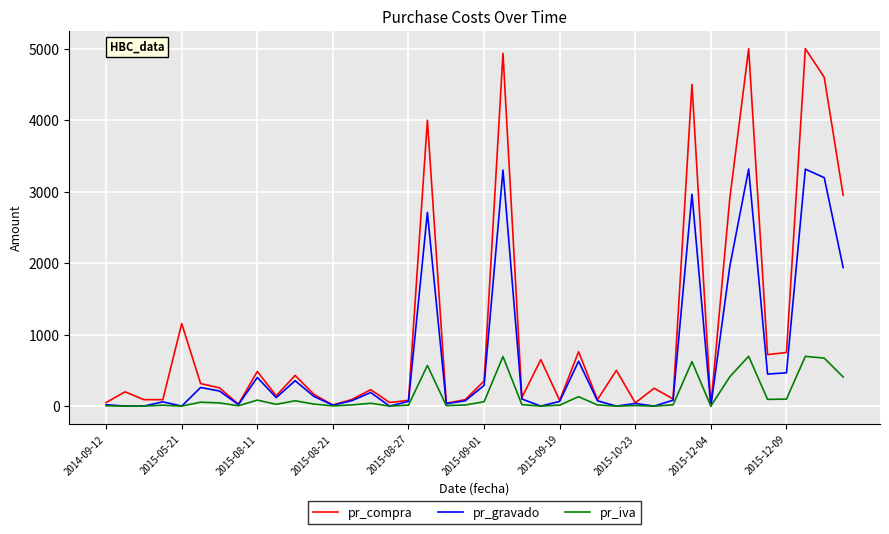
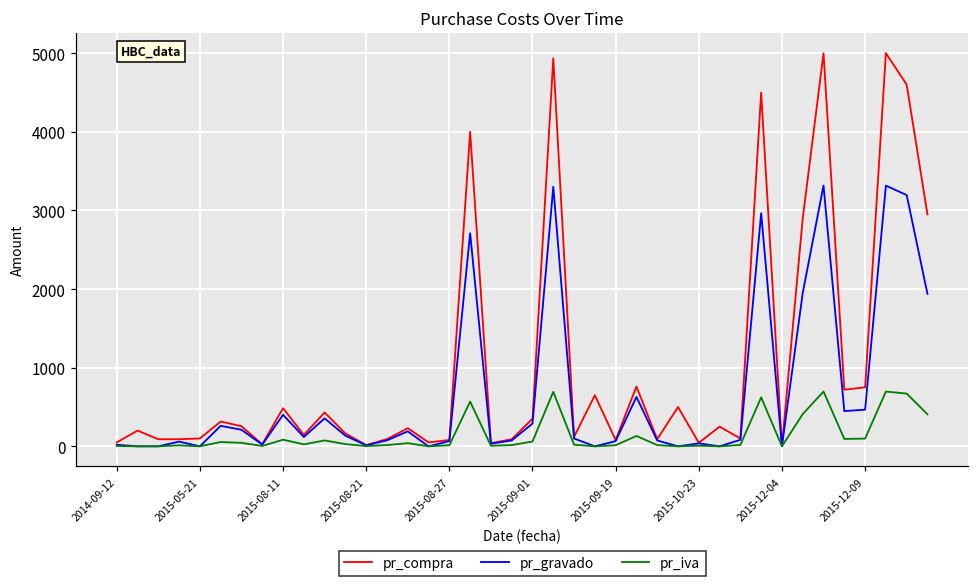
  {
    "pr_compra": {
-     "2015-05-21": 1200
+     "2015-05-21": 100
    },
    "pr_iva": {
      "2015-09-19": 0
    }
  }
